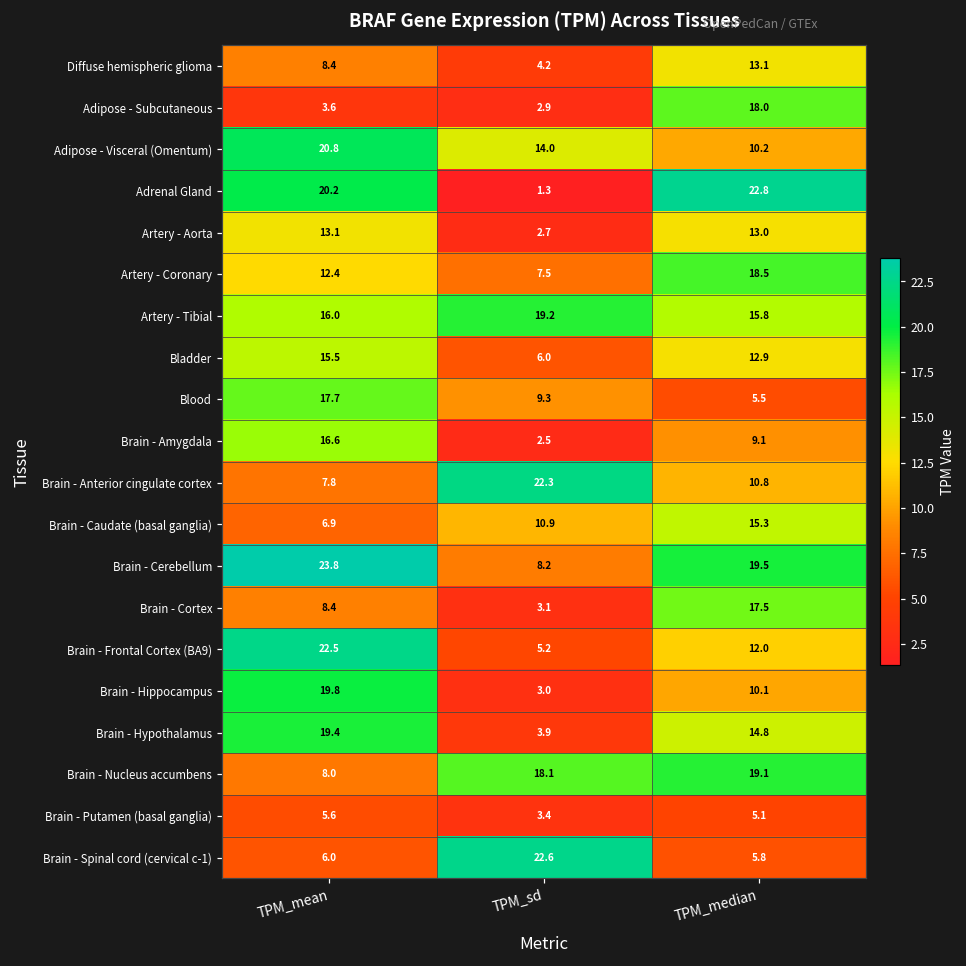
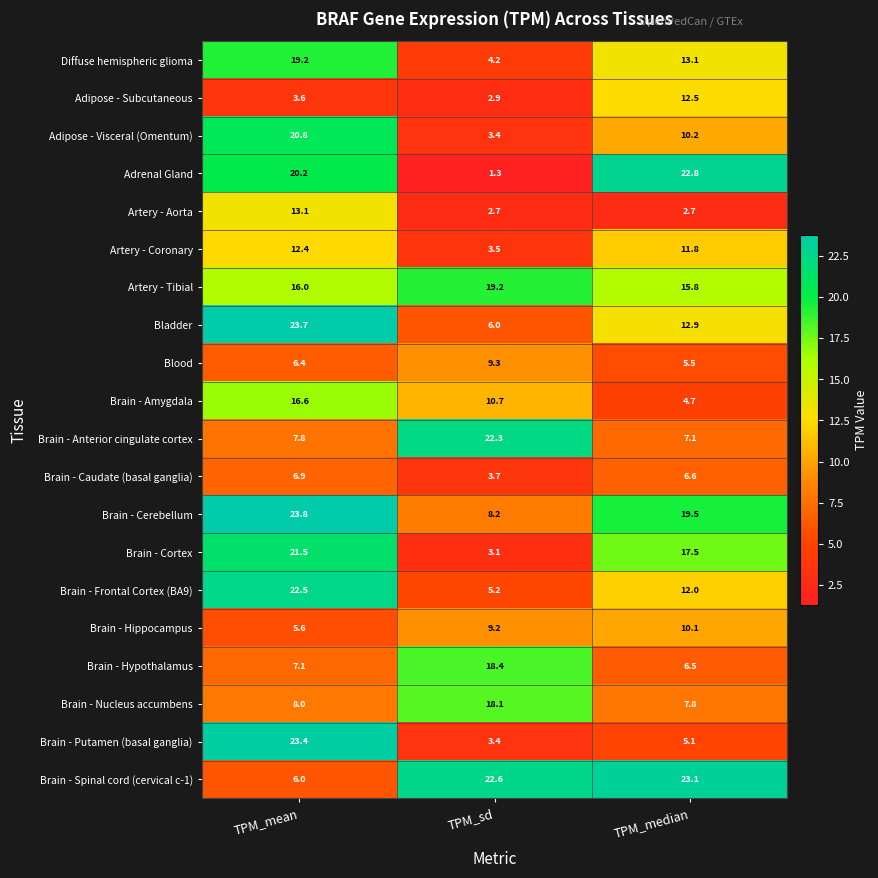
  {
    "Diffuse hemispheric glioma": {
-     "TPM_mean": 8.4,
+     "TPM_mean": 19.2,
      "TPM_sd": 4.2,
      "TPM_median": 13.1
    },
    "Adipose - Subcutaneous": {
      "TPM_mean": 3.6,
      "TPM_sd": 2.9,
-     "TPM_median": 18.0
+     "TPM_median": 12.5
    },
    "Adipose - Visceral (Omentum)": {
      "TPM_mean": 20.8,
-     "TPM_sd": 14.0,
+     "TPM_sd": 3.4,
      "TPM_median": 10.2
    },
    "Adrenal Gland": {
      "TPM_mean": 20.2,
      "TPM_sd": 1.3,
      "TPM_median": 22.8
    },
    "Artery - Aorta": {
      "TPM_mean": 13.1,
      "TPM_sd": 2.7,
-     "TPM_median": 13.0
+     "TPM_median": 2.7
    },
    "Artery - Coronary": {
      "TPM_mean": 12.4,
-     "TPM_sd": 7.5,
-     "TPM_median": 18.5
+     "TPM_sd": 3.5,
+     "TPM_median": 11.8
    },
    "Artery - Tibial": {
      "TPM_mean": 16.0,
      "TPM_sd": 19.2,
      "TPM_median": 15.8
    },
    "Bladder": {
-     "TPM_mean": 15.5,
+     "TPM_mean": 23.7,
      "TPM_sd": 6.0,
      "TPM_median": 12.9
    },
    "Blood": {
-     "TPM_mean": 17.7,
+     "TPM_mean": 6.4,
      "TPM_sd": 9.3,
      "TPM_median": 5.5
    },
    "Brain - Amygdala": {
      "TPM_mean": 16.6,
-     "TPM_sd": 2.5,
-     "TPM_median": 9.1
+     "TPM_sd": 10.7,
+     "TPM_median": 4.7
    },
    "Brain - Anterior cingulate cortex": {
      "TPM_mean": 7.8,
      "TPM_sd": 22.3,
-     "TPM_median": 10.8
+     "TPM_median": 7.1
    },
    "Brain - Caudate (basal ganglia)": {
      "TPM_mean": 6.9,
-     "TPM_sd": 10.9,
-     "TPM_median": 15.3
+     "TPM_sd": 3.7,
+     "TPM_median": 6.6
    },
    "Brain - Cerebellum": {
      "TPM_mean": 23.8,
      "TPM_sd": 8.2,
      "TPM_median": 19.5
    },
    "Brain - Cortex": {
-     "TPM_mean": 8.4,
+     "TPM_mean": 21.5,
      "TPM_sd": 3.1,
      "TPM_median": 17.5
    },
    "Brain - Frontal Cortex (BA9)": {
      "TPM_mean": 22.5,
      "TPM_sd": 5.2,
      "TPM_median": 12.0
    },
    "Brain - Hippocampus": {
-     "TPM_mean": 19.8,
-     "TPM_sd": 3.0,
+     "TPM_mean": 5.6,
+     "TPM_sd": 9.2,
      "TPM_median": 10.1
    },
    "Brain - Hypothalamus": {
-     "TPM_mean": 19.4,
-     "TPM_sd": 3.9,
-     "TPM_median": 14.8
+     "TPM_mean": 7.1,
+     "TPM_sd": 18.4,
+     "TPM_median": 6.5
    },
    "Brain - Nucleus accumbens": {
      "TPM_mean": 8.0,
      "TPM_sd": 18.1,
-     "TPM_median": 19.1
+     "TPM_median": 7.8
    },
    "Brain - Putamen (basal ganglia)": {
-     "TPM_mean": 5.6,
+     "TPM_mean": 23.4,
      "TPM_sd": 3.4,
      "TPM_median": 5.1
    },
    "Brain - Spinal cord (cervical c-1)": {
      "TPM_mean": 6.0,
      "TPM_sd": 22.6,
-     "TPM_median": 5.8
+     "TPM_median": 23.1
    }
  }
